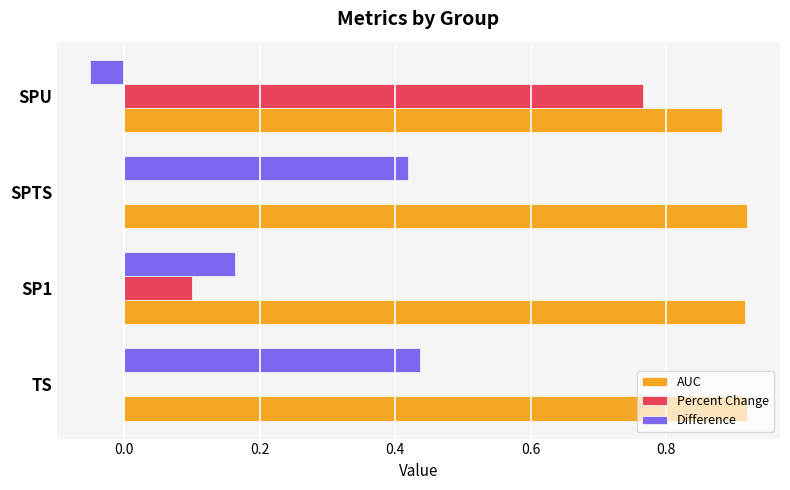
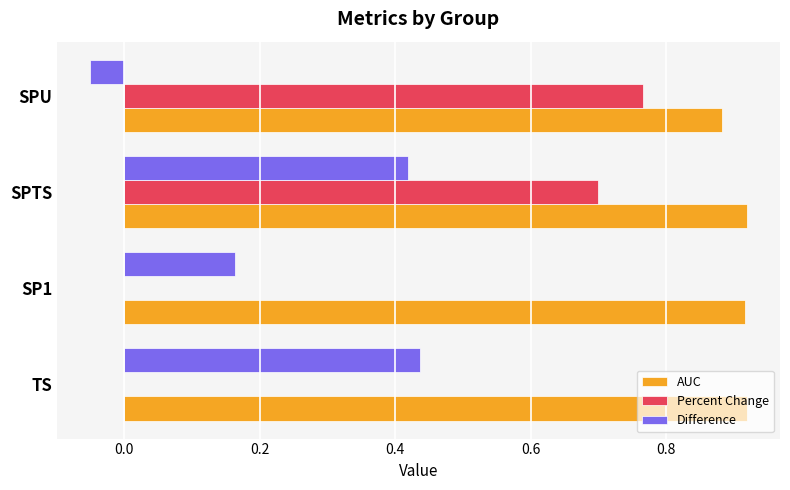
  {
    "AUC": {
      "SPU": 0.88,
      "SPTS": 0.92,
      "SP1": 0.92
    },
    "Percent Change": {
      "SPU": 0.77,
-     "SPTS": 0.0,
-     "SP1": 0.1,
+     "SPTS": 0.7,
+     "SP1": 0.0,
      "TS": 0.0
    },
    "Difference": {
      "SPU": -0.05,
      "SPTS": 0.42,
      "SP1": 0.16,
      "TS": 0.44
    }
  }
